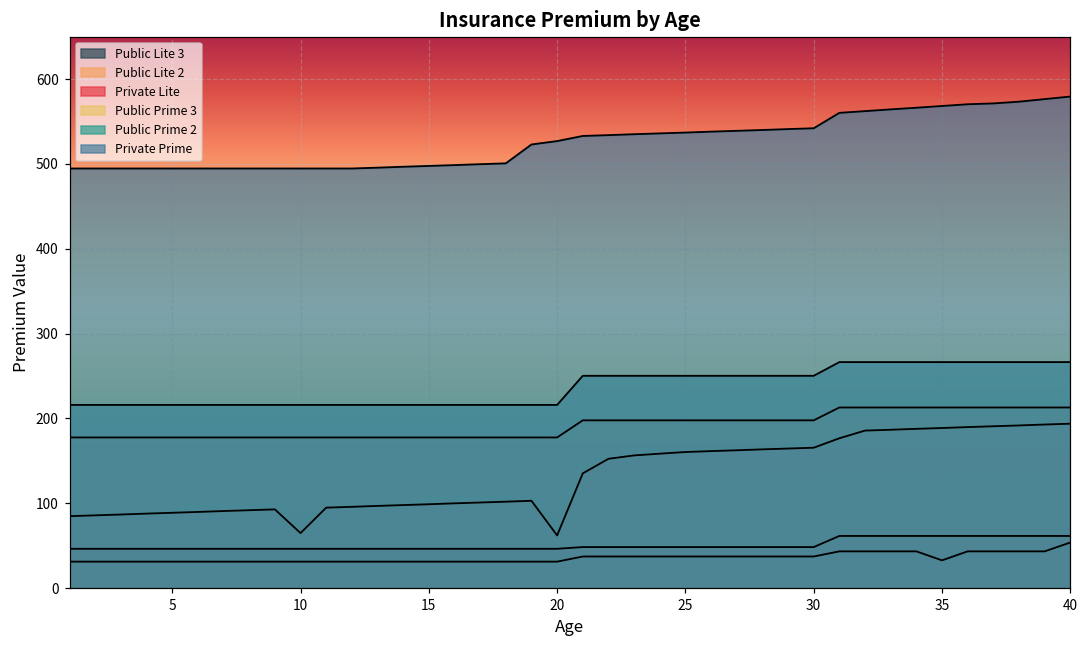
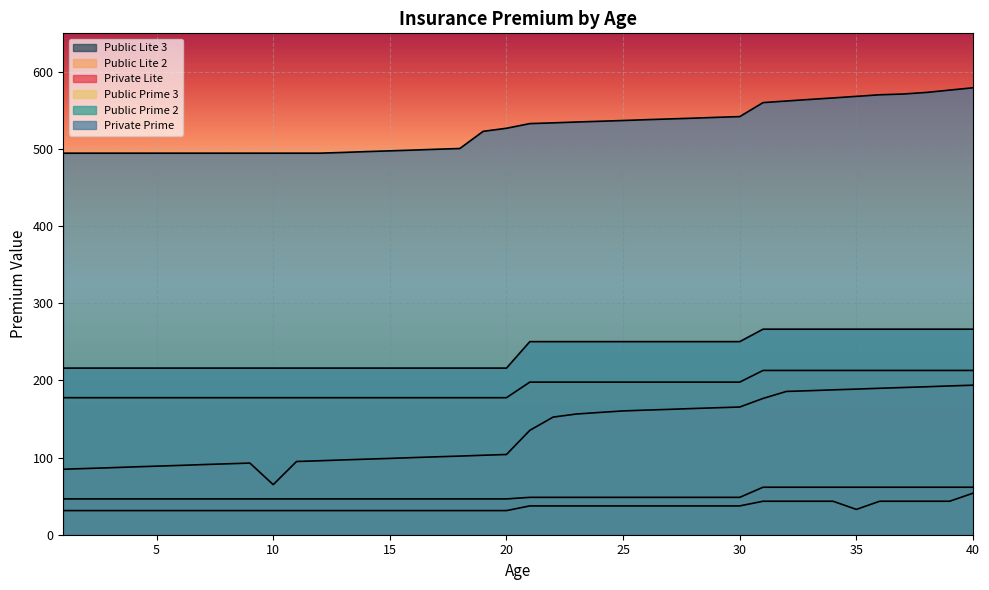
  {
    "Public Lite 3": {
      "5": 30,
      "10": 30,
      "15": 30,
      "20": 30,
      "25": 40,
      "30": 40,
      "35": 30,
      "40": 50
    },
    "Private Lite": {
      "5": 90,
      "10": 60,
      "15": 100,
-     "20": 60,
+     "20": 100,
      "25": 160,
      "30": 170,
      "35": 190,
      "40": 190
    }
  }
